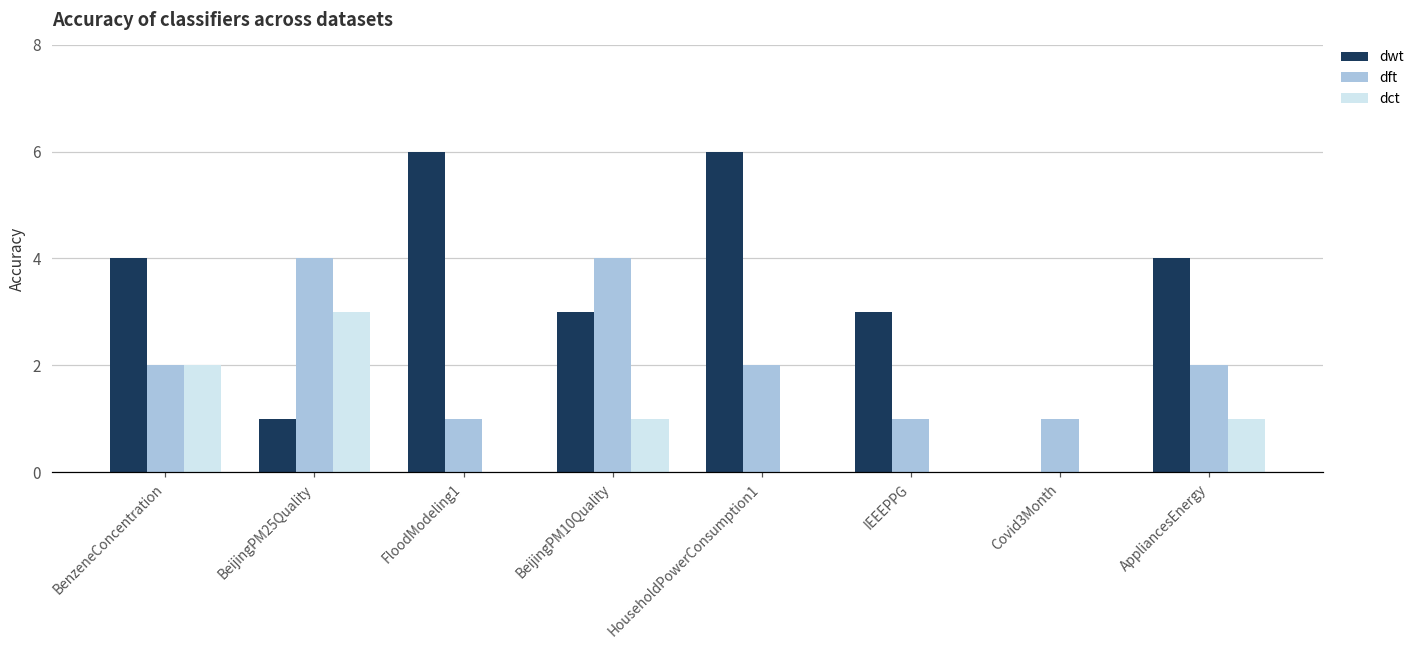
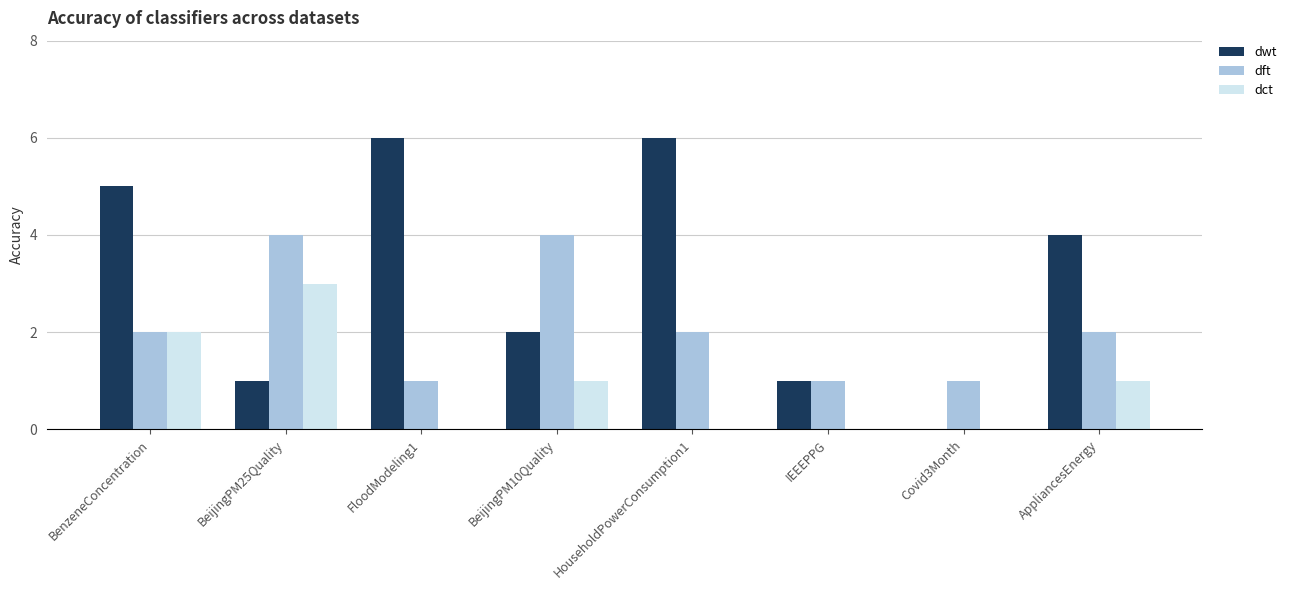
  {
    "dwt": {
-     "BenzeneConcentration": 4,
+     "BenzeneConcentration": 5,
      "BeijingPM25Quality": 1,
      "FloodModeling1": 6,
-     "BeijingPM10Quality": 3,
+     "BeijingPM10Quality": 2,
      "HouseholdPowerConsumption1": 6,
-     "IEEEPPG": 3,
+     "IEEEPPG": 1,
      "Covid3Month": 0,
      "AppliancesEnergy": 4
    }
  }
